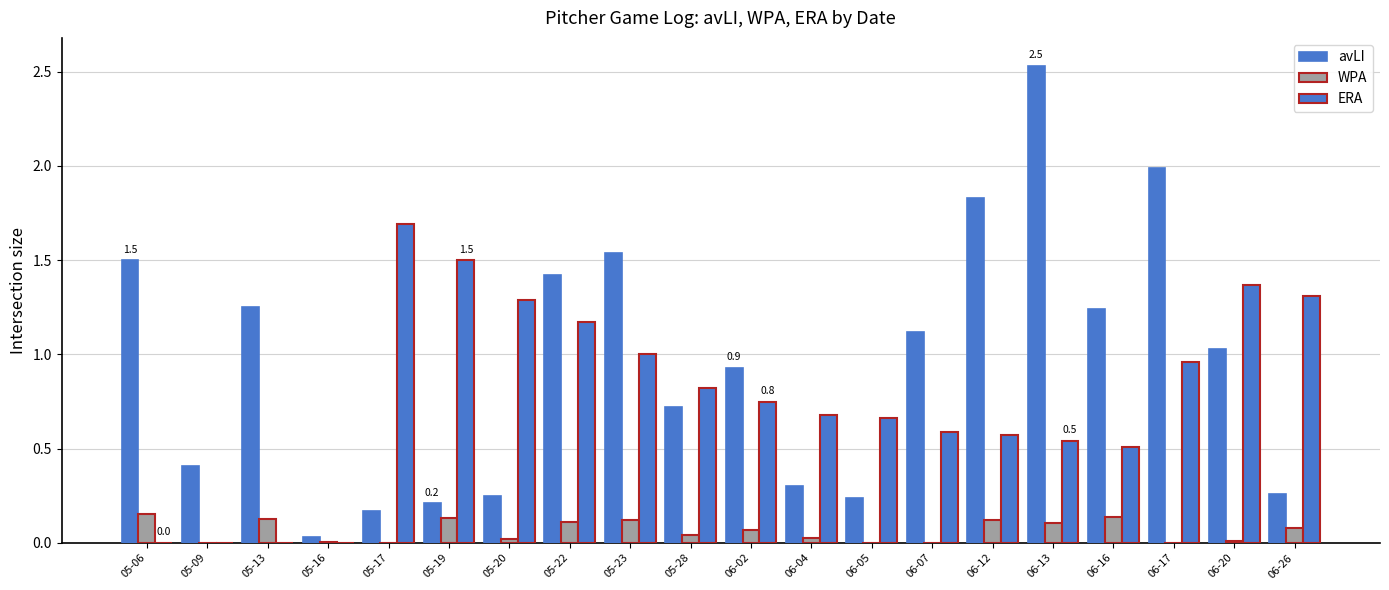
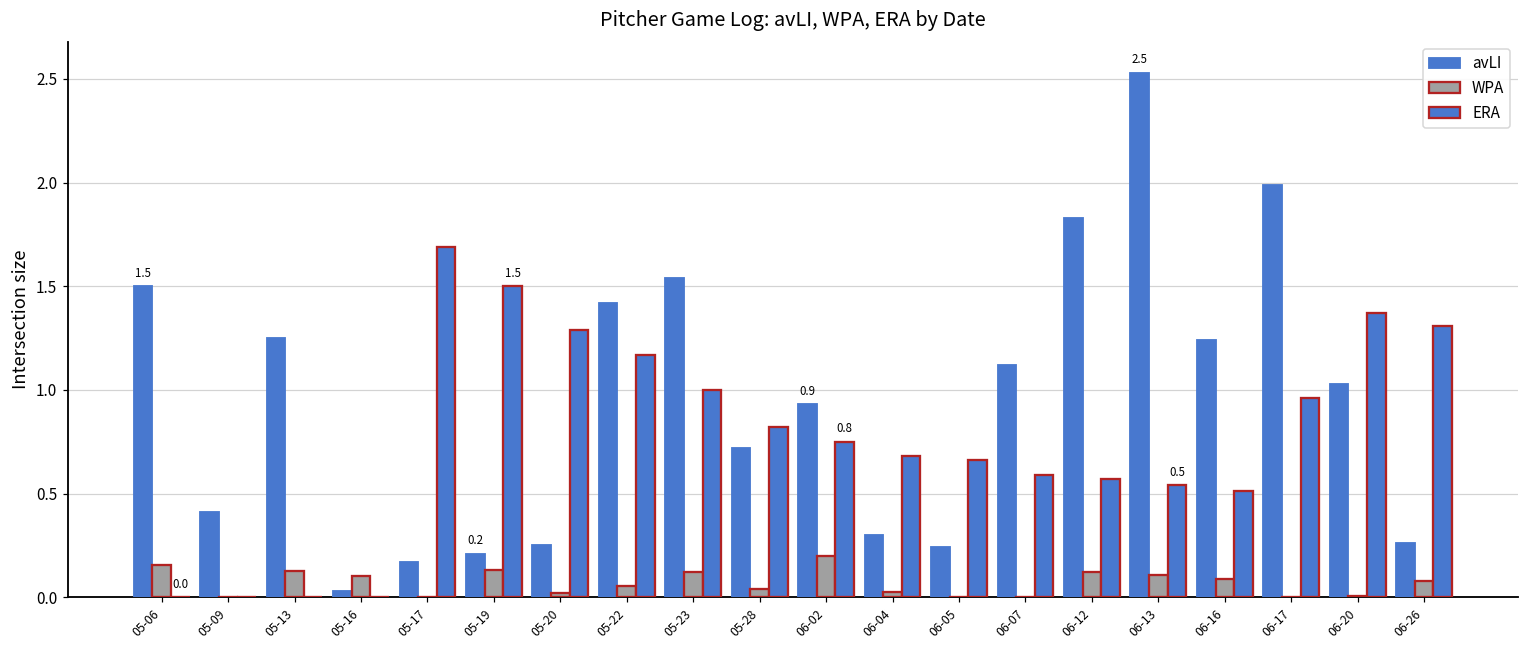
  {
    "WPA": {
      "05-06": 0.15,
      "05-13": 0.13,
-     "05-16": 0.00,
+     "05-16": 0.10,
      "05-19": 0.13,
      "05-20": 0.02,
-     "05-22": 0.11,
+     "05-22": 0.06,
      "05-23": 0.12,
      "05-28": 0.04,
-     "06-02": 0.07,
+     "06-02": 0.20,
      "06-04": 0.03,
      "06-12": 0.12,
      "06-13": 0.11,
-     "06-16": 0.14,
+     "06-16": 0.09,
      "06-26": 0.08
    }
  }
